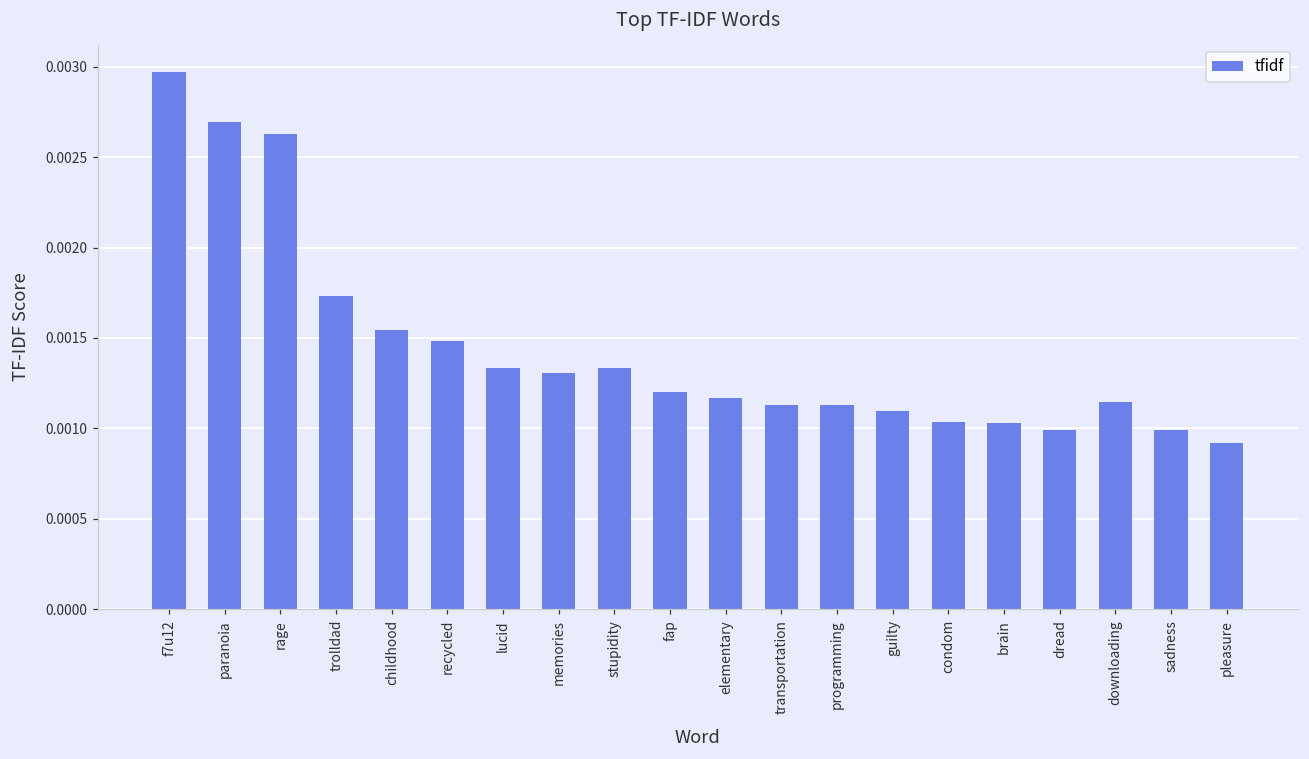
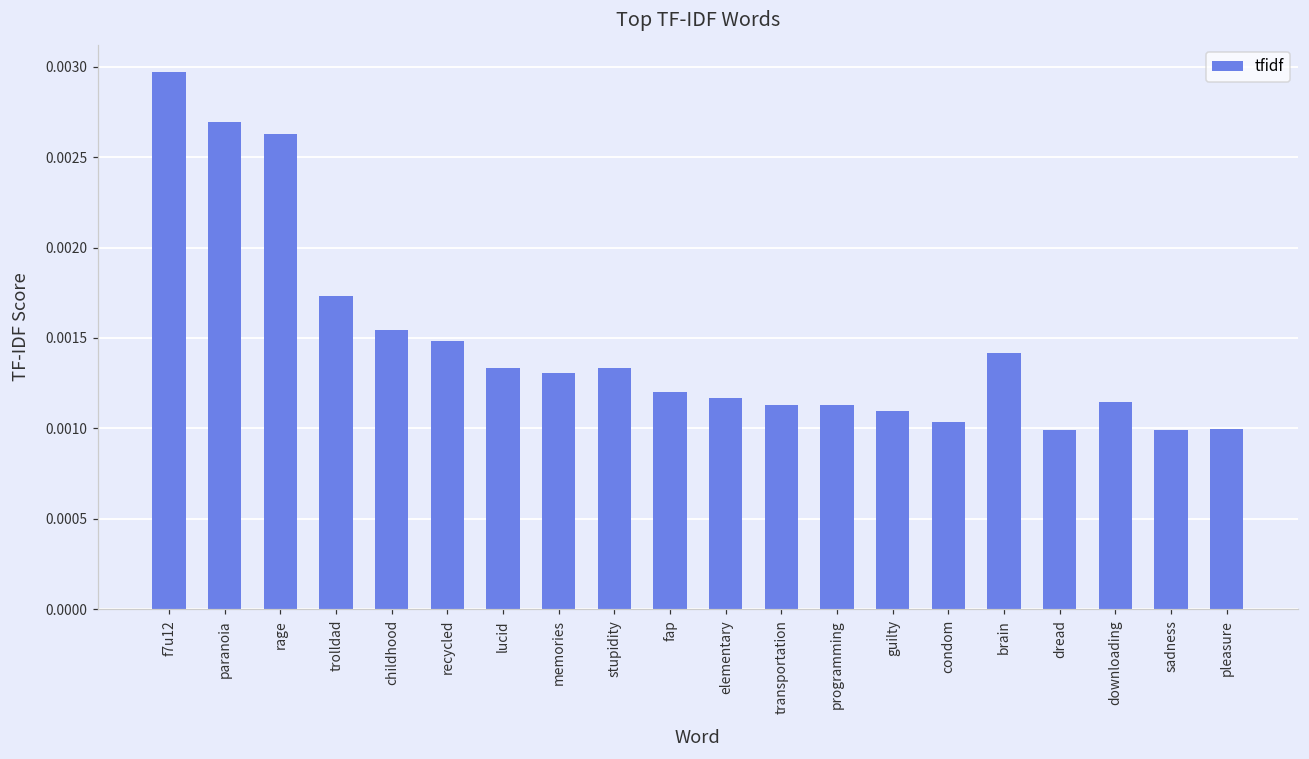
  {
    "f7u12": 0.00297,
    "paranoia": 0.00269,
    "rage": 0.00263,
    "trolldad": 0.00173,
    "childhood": 0.00154,
    "recycled": 0.00149,
    "lucid": 0.00133,
    "memories": 0.00130,
    "stupidity": 0.00133,
    "fap": 0.00120,
    "elementary": 0.00117,
    "transportation": 0.00113,
    "programming": 0.00113,
    "guilty": 0.00110,
    "condom": 0.00104,
-   "brain": 0.00103,
+   "brain": 0.00142,
    "dread": 0.00099,
    "downloading": 0.00114,
    "sadness": 0.00099,
-   "pleasure": 0.00092
+   "pleasure": 0.00100
  }
